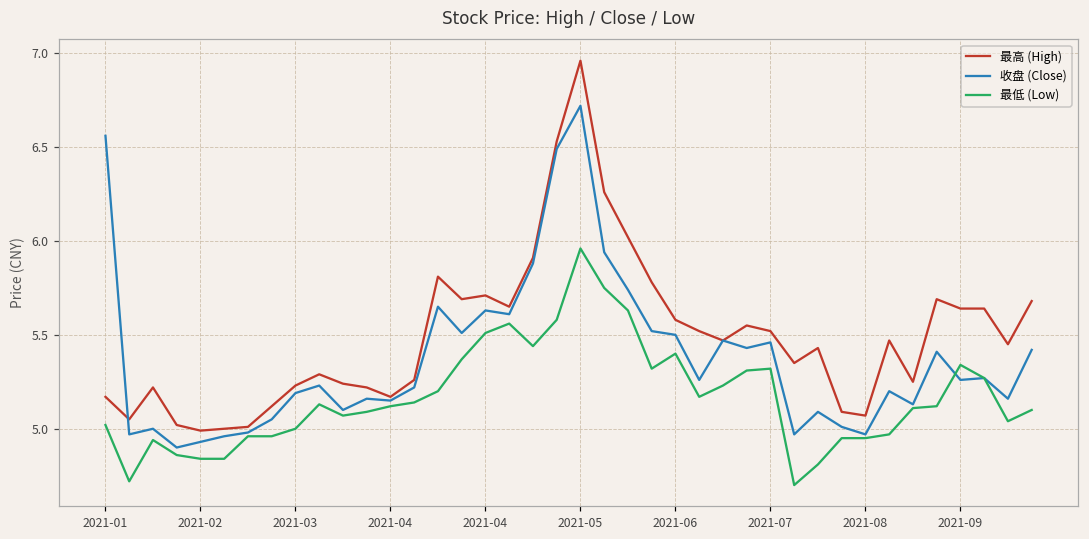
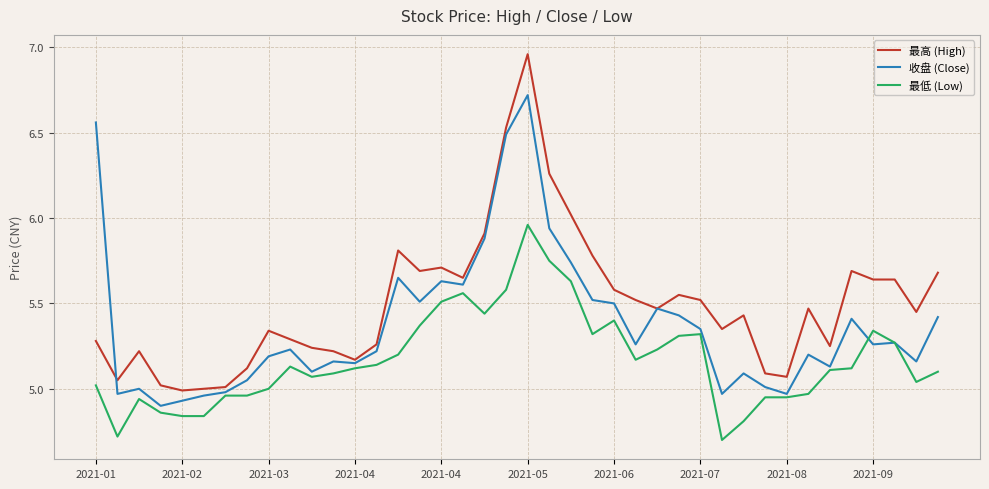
  {
    "最高 (High)": {
-     "2021-01": 5.17,
+     "2021-01": 5.28,
      "2021-02": 4.99,
-     "2021-03": 5.23,
+     "2021-03": 5.34,
      "2021-05": 6.96,
      "2021-06": 5.58,
      "2021-07": 5.52,
      "2021-08": 5.07,
      "2021-09": 5.64
    },
    "收盘 (Close)": {
      "2021-01": 6.56,
      "2021-02": 4.93,
      "2021-03": 5.19,
      "2021-05": 6.72,
      "2021-06": 5.50,
-     "2021-07": 5.46,
+     "2021-07": 5.35,
      "2021-08": 4.97,
      "2021-09": 5.26
    },
    "最低 (Low)": {
      "2021-01": 5.02,
      "2021-02": 4.84,
      "2021-03": 5.00,
      "2021-05": 5.96,
      "2021-06": 5.40,
      "2021-07": 5.32,
      "2021-08": 4.95,
      "2021-09": 5.34
    }
  }
